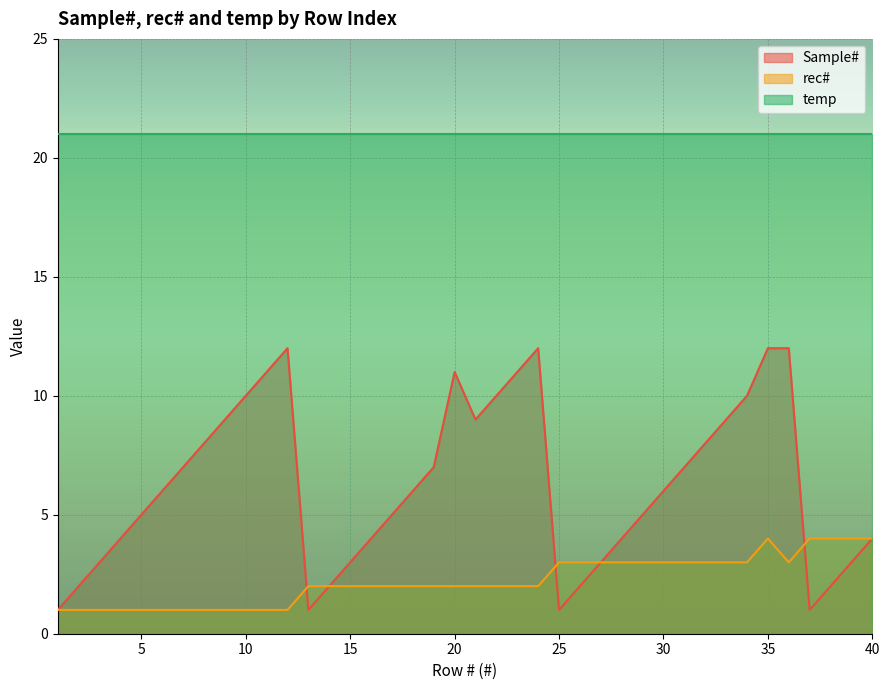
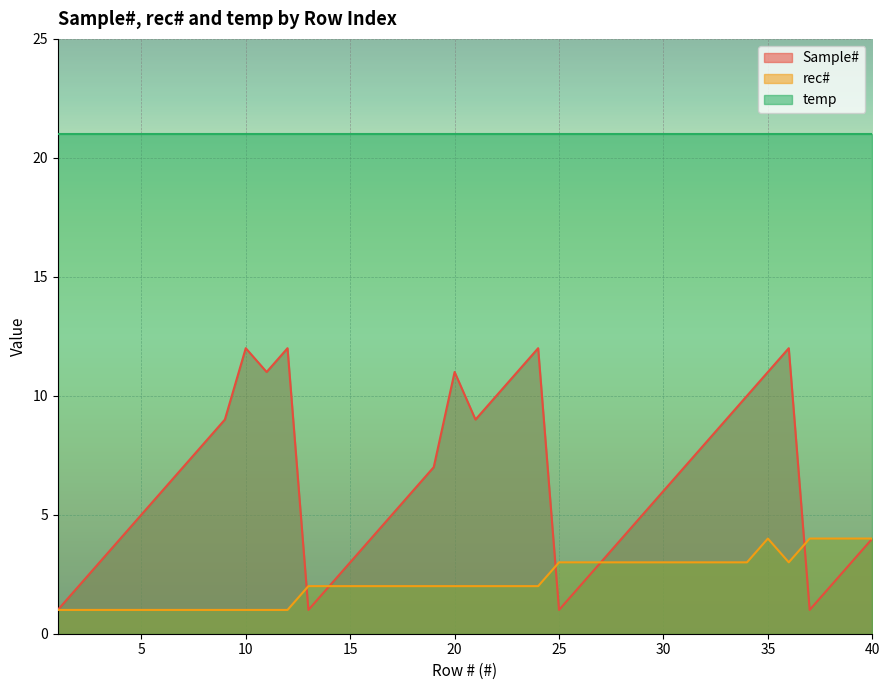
  {
    "Sample#": {
      "5": 5,
-     "10": 10,
+     "10": 12,
      "15": 3,
      "20": 11,
      "25": 1,
      "30": 6,
-     "35": 12
+     "35": 11
    },
    "rec#": {
      "5": 1,
      "10": 1,
      "15": 2,
      "20": 2,
      "25": 3,
      "30": 3,
      "35": 4
    },
    "temp": {
      "5": 21,
      "10": 21,
      "15": 21,
      "20": 21,
      "25": 21,
      "30": 21,
      "35": 21,
      "40": 21
    }
  }
